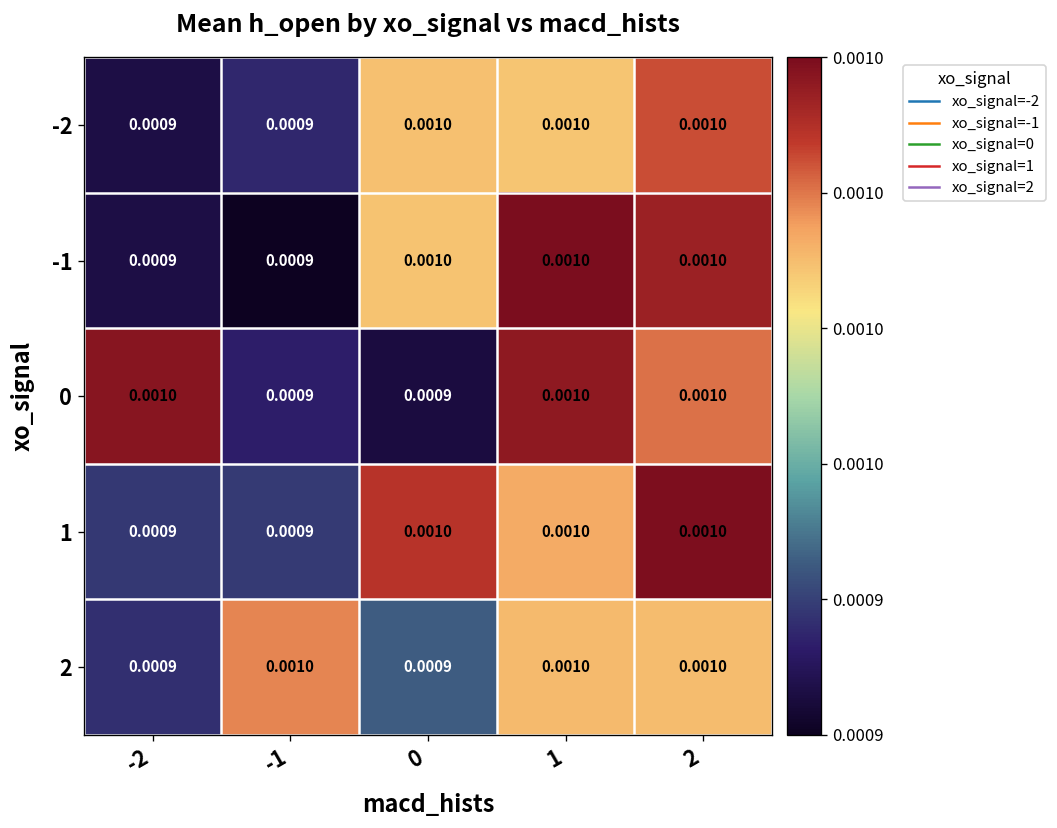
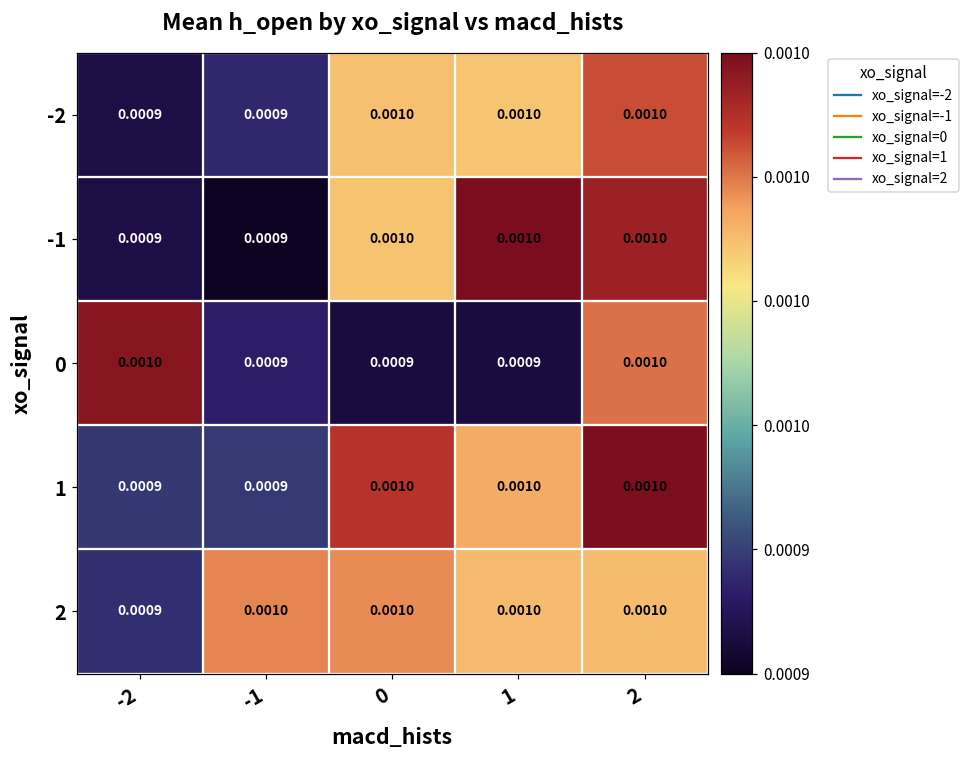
  {
    "-2": {
      "-2": 0.0009,
      "-1": 0.0009,
      "0": 0.0010,
      "1": 0.0010,
      "2": 0.0010
    },
    "-1": {
      "-2": 0.0009,
      "-1": 0.0009,
      "0": 0.0010,
      "1": 0.0010,
      "2": 0.0010
    },
    "0": {
      "-2": 0.0010,
      "-1": 0.0009,
      "0": 0.0009,
-     "1": 0.0010,
+     "1": 0.0009,
      "2": 0.0010
    },
    "1": {
      "-2": 0.0009,
      "-1": 0.0009,
      "0": 0.0010,
      "1": 0.0010,
      "2": 0.0010
    },
    "2": {
      "-2": 0.0009,
      "-1": 0.0010,
-     "0": 0.0009,
+     "0": 0.0010,
      "1": 0.0010,
      "2": 0.0010
    }
  }
